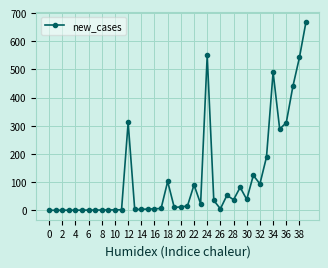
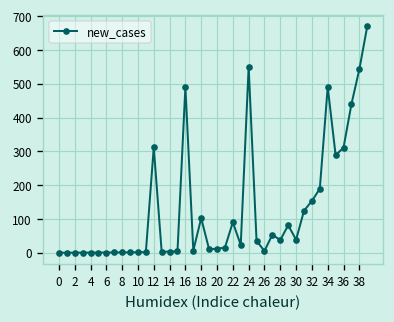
  {
    "0": 0,
    "2": 0,
    "4": 0,
    "6": 0,
    "8": 0,
    "10": 0,
    "12": 310,
    "14": 0,
-   "16": 10,
+   "16": 490,
    "18": 100,
    "20": 10,
    "22": 90,
    "24": 550,
    "26": 10,
    "28": 40,
    "30": 40,
-   "32": 90,
+   "32": 150,
    "34": 490,
    "36": 310,
    "38": 540
  }
